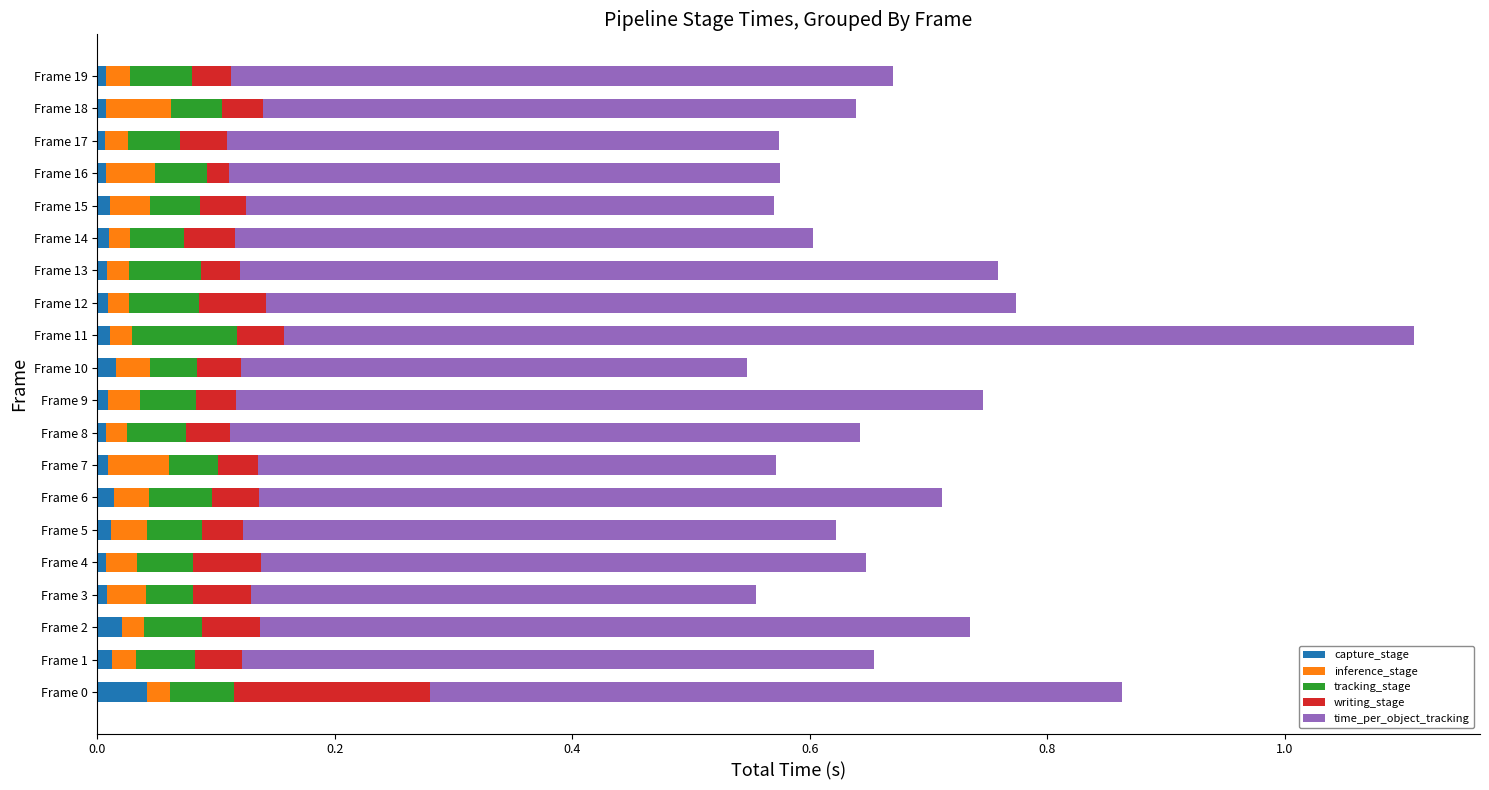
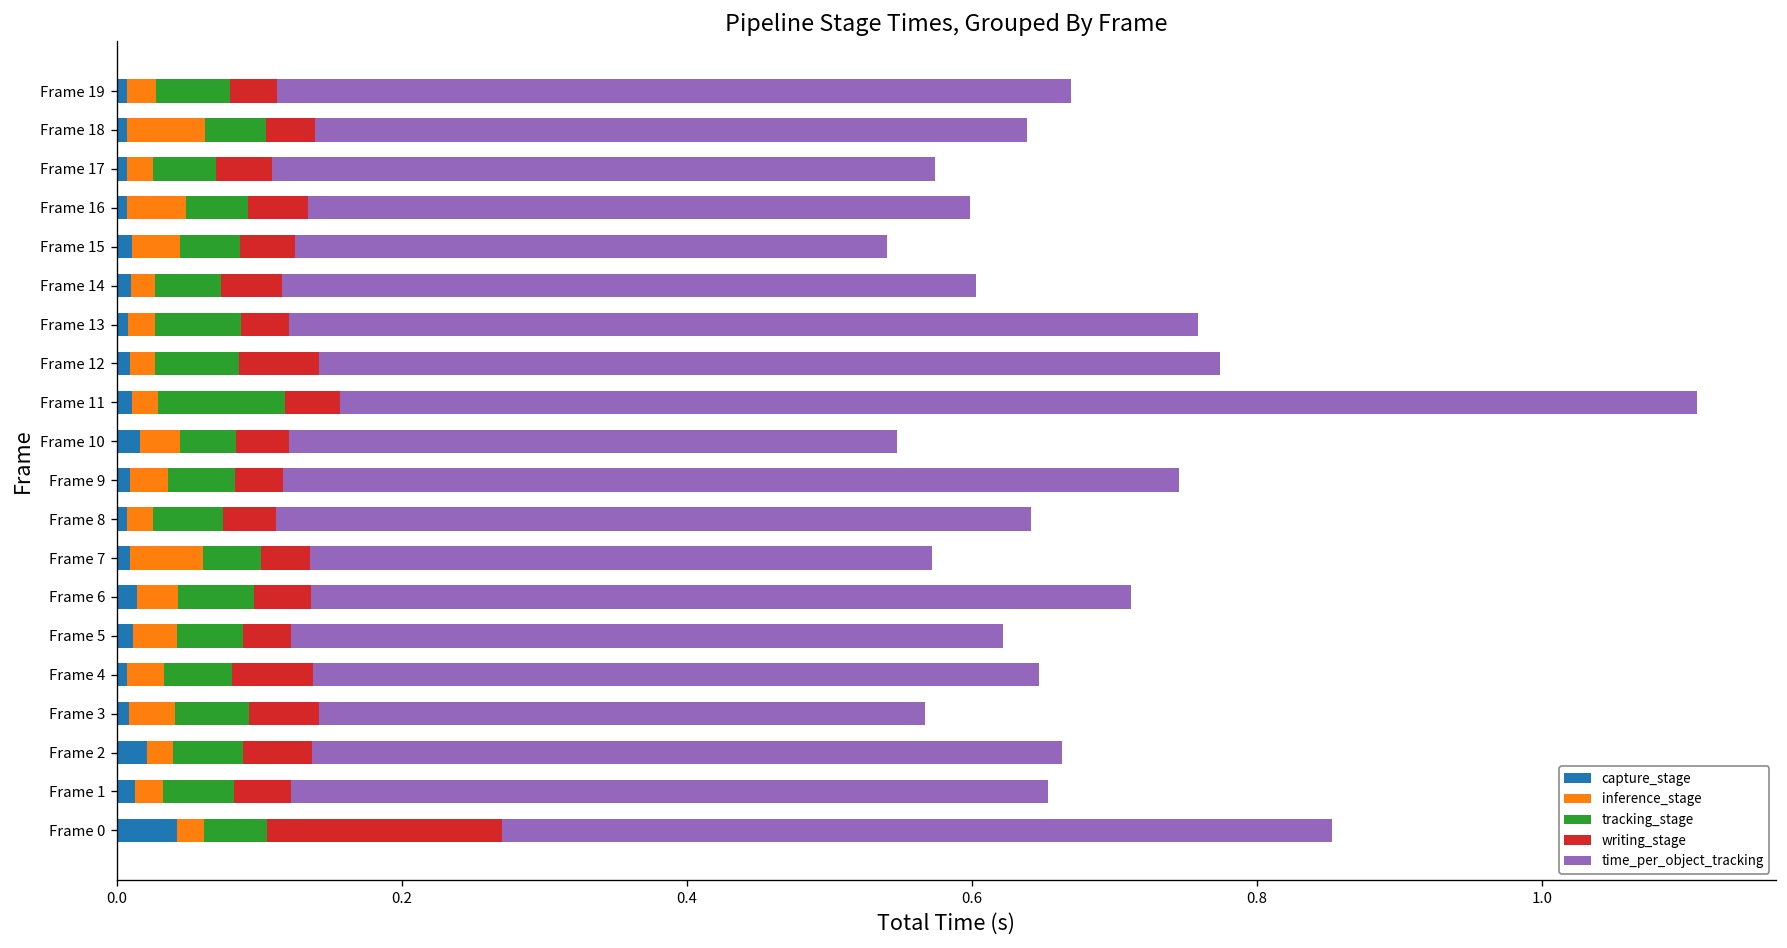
  {
    "capture_stage": {
      "Frame 19": 0.007,
      "Frame 18": 0.007,
      "Frame 17": 0.007,
      "Frame 16": 0.007,
      "Frame 15": 0.011,
      "Frame 14": 0.010,
      "Frame 13": 0.008,
      "Frame 12": 0.009,
      "Frame 11": 0.011,
      "Frame 10": 0.016,
      "Frame 9": 0.009,
      "Frame 8": 0.007,
      "Frame 7": 0.009,
      "Frame 6": 0.014,
      "Frame 5": 0.011,
      "Frame 4": 0.007,
      "Frame 3": 0.009,
      "Frame 2": 0.021,
      "Frame 1": 0.013,
      "Frame 0": 0.042
    },
    "inference_stage": {
      "Frame 19": 0.021,
      "Frame 18": 0.055,
      "Frame 17": 0.019,
      "Frame 16": 0.041,
      "Frame 15": 0.034,
      "Frame 14": 0.017,
      "Frame 13": 0.019,
      "Frame 12": 0.018,
      "Frame 11": 0.019,
      "Frame 10": 0.028,
      "Frame 9": 0.027,
      "Frame 8": 0.018,
      "Frame 7": 0.052,
      "Frame 6": 0.029,
      "Frame 5": 0.031,
      "Frame 4": 0.026,
      "Frame 3": 0.033,
      "Frame 2": 0.019,
      "Frame 1": 0.020,
      "Frame 0": 0.019
    },
    "tracking_stage": {
      "Frame 19": 0.052,
      "Frame 18": 0.043,
      "Frame 17": 0.044,
      "Frame 16": 0.044,
      "Frame 15": 0.042,
      "Frame 14": 0.046,
      "Frame 13": 0.060,
      "Frame 12": 0.059,
      "Frame 11": 0.089,
      "Frame 10": 0.040,
      "Frame 9": 0.047,
      "Frame 8": 0.049,
      "Frame 7": 0.041,
      "Frame 6": 0.053,
      "Frame 5": 0.046,
      "Frame 4": 0.047,
-     "Frame 3": 0.040,
+     "Frame 3": 0.052,
      "Frame 2": 0.049,
      "Frame 1": 0.049,
-     "Frame 0": 0.054
+     "Frame 0": 0.044
    },
    "writing_stage": {
      "Frame 19": 0.033,
      "Frame 18": 0.034,
      "Frame 17": 0.040,
-     "Frame 16": 0.018,
+     "Frame 16": 0.042,
      "Frame 15": 0.039,
      "Frame 14": 0.043,
      "Frame 13": 0.034,
      "Frame 12": 0.056,
      "Frame 11": 0.039,
      "Frame 10": 0.037,
      "Frame 9": 0.034,
      "Frame 8": 0.037,
      "Frame 7": 0.034,
      "Frame 6": 0.040,
      "Frame 5": 0.034,
      "Frame 4": 0.057,
      "Frame 3": 0.049,
      "Frame 2": 0.049,
      "Frame 1": 0.040,
      "Frame 0": 0.165
    },
    "time_per_object_tracking": {
      "Frame 19": 0.557,
      "Frame 18": 0.500,
      "Frame 17": 0.465,
      "Frame 16": 0.464,
-     "Frame 15": 0.445,
+     "Frame 15": 0.416,
      "Frame 14": 0.487,
      "Frame 13": 0.638,
      "Frame 12": 0.632,
      "Frame 11": 0.952,
      "Frame 10": 0.427,
      "Frame 9": 0.629,
      "Frame 8": 0.530,
      "Frame 7": 0.436,
      "Frame 6": 0.575,
      "Frame 5": 0.499,
      "Frame 4": 0.509,
      "Frame 3": 0.425,
-     "Frame 2": 0.597,
+     "Frame 2": 0.526,
      "Frame 1": 0.532,
      "Frame 0": 0.582
    }
  }
